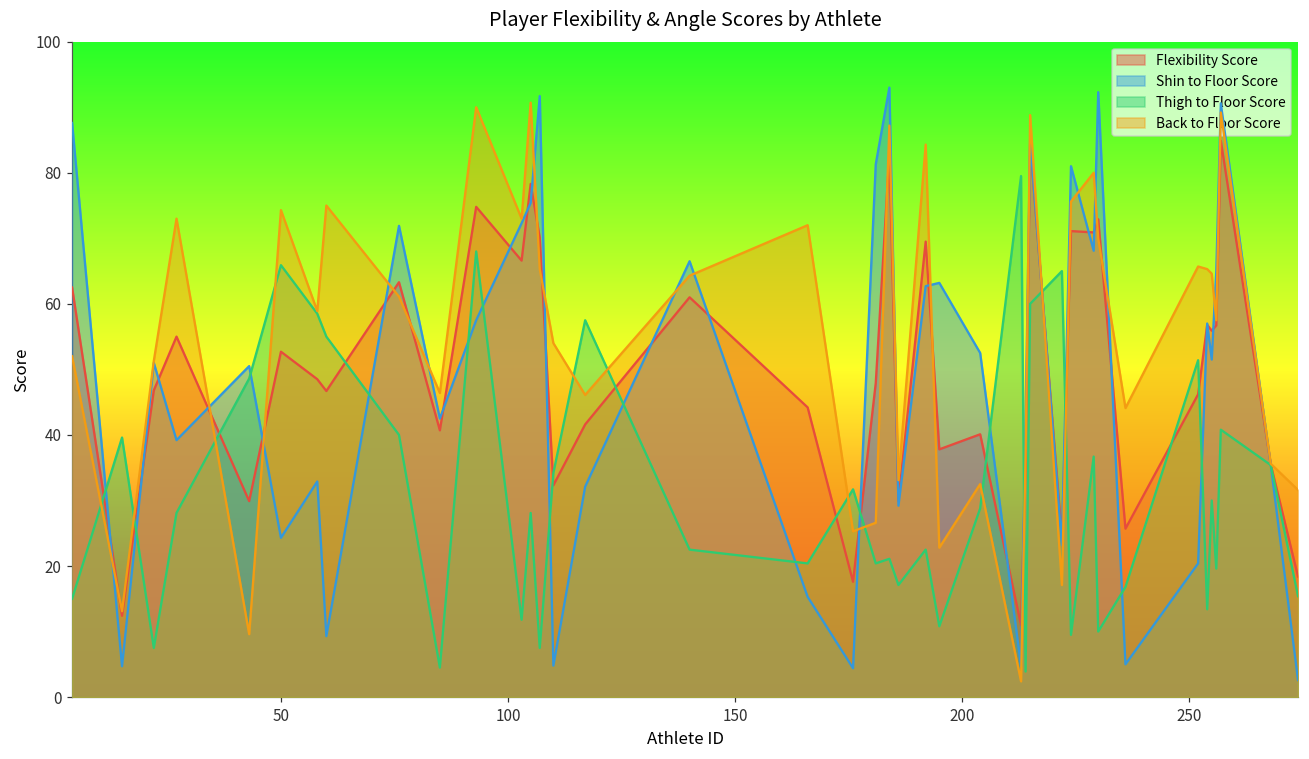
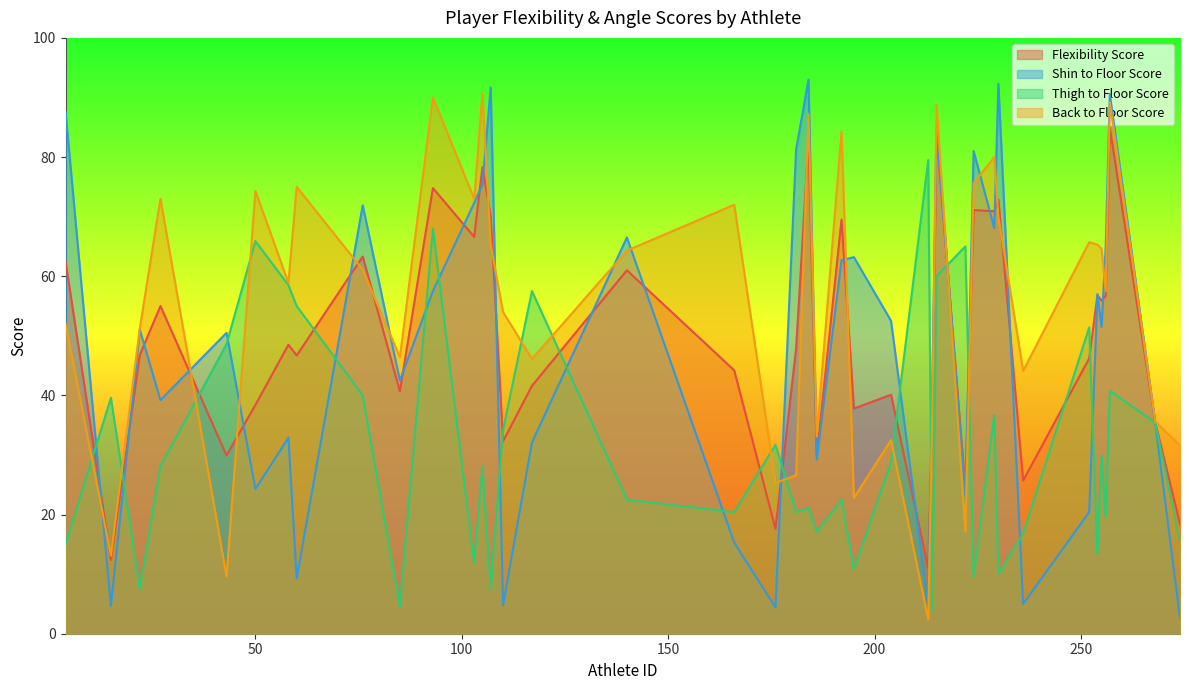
  {
    "Flexibility Score": {
-     "50": 53
+     "50": 38
    },
    "Shin to Floor Score": {
      "50": 24
    },
    "Thigh to Floor Score": {
      "50": 66
    },
    "Back to Floor Score": {
      "50": 74
    }
  }
